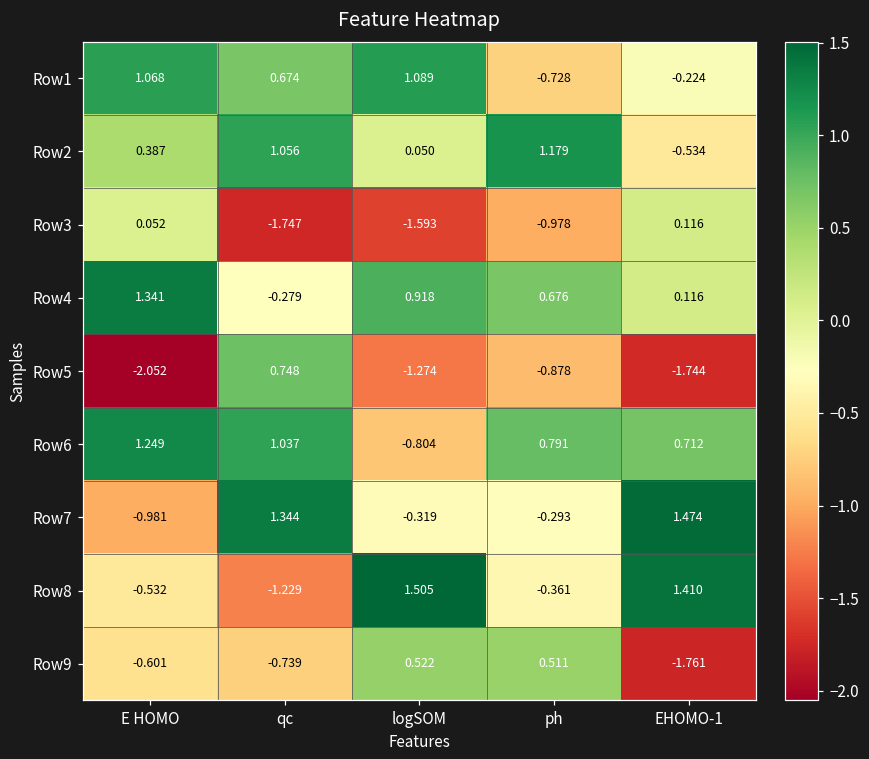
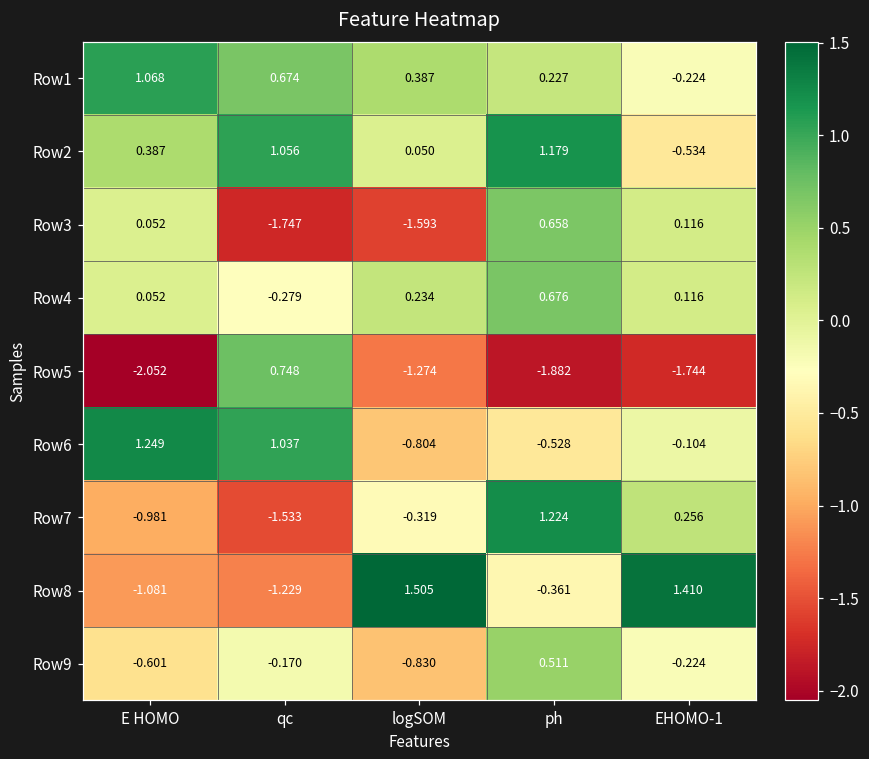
  {
    "Row1": {
      "E HOMO": 1.068,
      "qc": 0.674,
-     "logSOM": 1.089,
-     "ph": -0.728,
+     "logSOM": 0.387,
+     "ph": 0.227,
      "EHOMO-1": -0.224
    },
    "Row2": {
      "E HOMO": 0.387,
      "qc": 1.056,
      "logSOM": 0.050,
      "ph": 1.179,
      "EHOMO-1": -0.534
    },
    "Row3": {
      "E HOMO": 0.052,
      "qc": -1.747,
      "logSOM": -1.593,
-     "ph": -0.978,
+     "ph": 0.658,
      "EHOMO-1": 0.116
    },
    "Row4": {
-     "E HOMO": 1.341,
+     "E HOMO": 0.052,
      "qc": -0.279,
-     "logSOM": 0.918,
+     "logSOM": 0.234,
      "ph": 0.676,
      "EHOMO-1": 0.116
    },
    "Row5": {
      "E HOMO": -2.052,
      "qc": 0.748,
      "logSOM": -1.274,
-     "ph": -0.878,
+     "ph": -1.882,
      "EHOMO-1": -1.744
    },
    "Row6": {
      "E HOMO": 1.249,
      "qc": 1.037,
      "logSOM": -0.804,
-     "ph": 0.791,
-     "EHOMO-1": 0.712
+     "ph": -0.528,
+     "EHOMO-1": -0.104
    },
    "Row7": {
      "E HOMO": -0.981,
-     "qc": 1.344,
+     "qc": -1.533,
      "logSOM": -0.319,
-     "ph": -0.293,
-     "EHOMO-1": 1.474
+     "ph": 1.224,
+     "EHOMO-1": 0.256
    },
    "Row8": {
-     "E HOMO": -0.532,
+     "E HOMO": -1.081,
      "qc": -1.229,
      "logSOM": 1.505,
      "ph": -0.361,
      "EHOMO-1": 1.410
    },
    "Row9": {
      "E HOMO": -0.601,
-     "qc": -0.739,
-     "logSOM": 0.522,
+     "qc": -0.170,
+     "logSOM": -0.830,
      "ph": 0.511,
-     "EHOMO-1": -1.761
+     "EHOMO-1": -0.224
    }
  }
